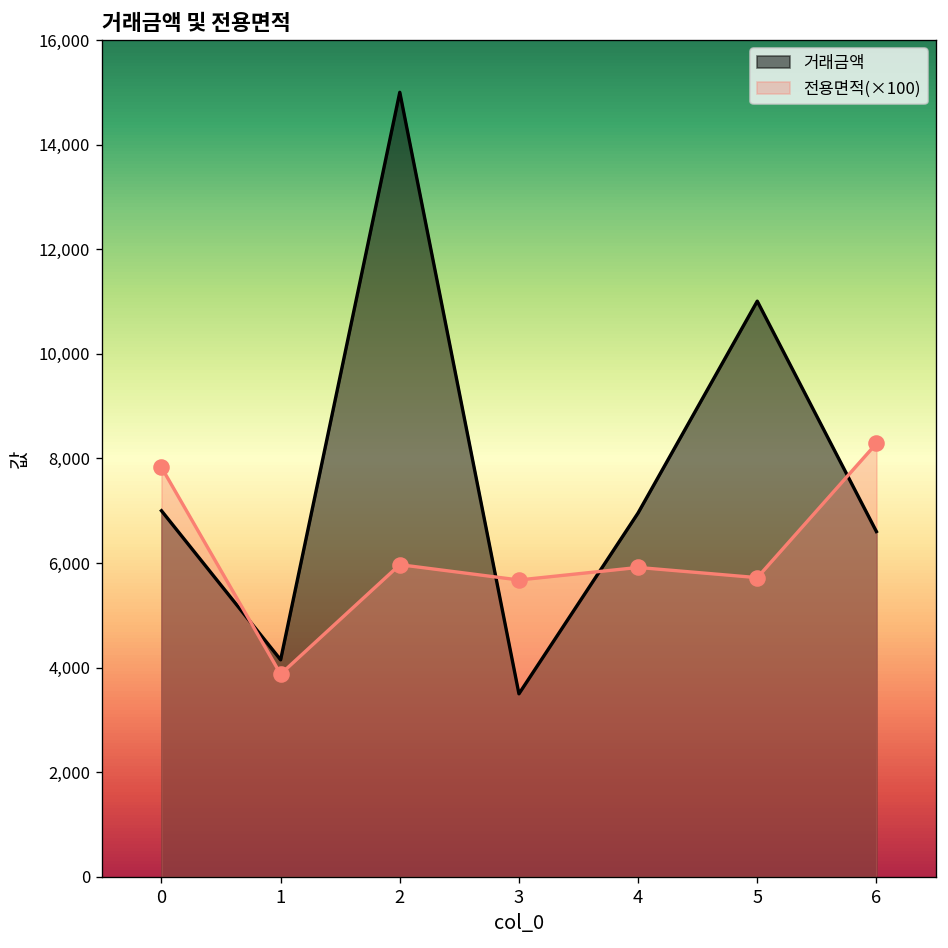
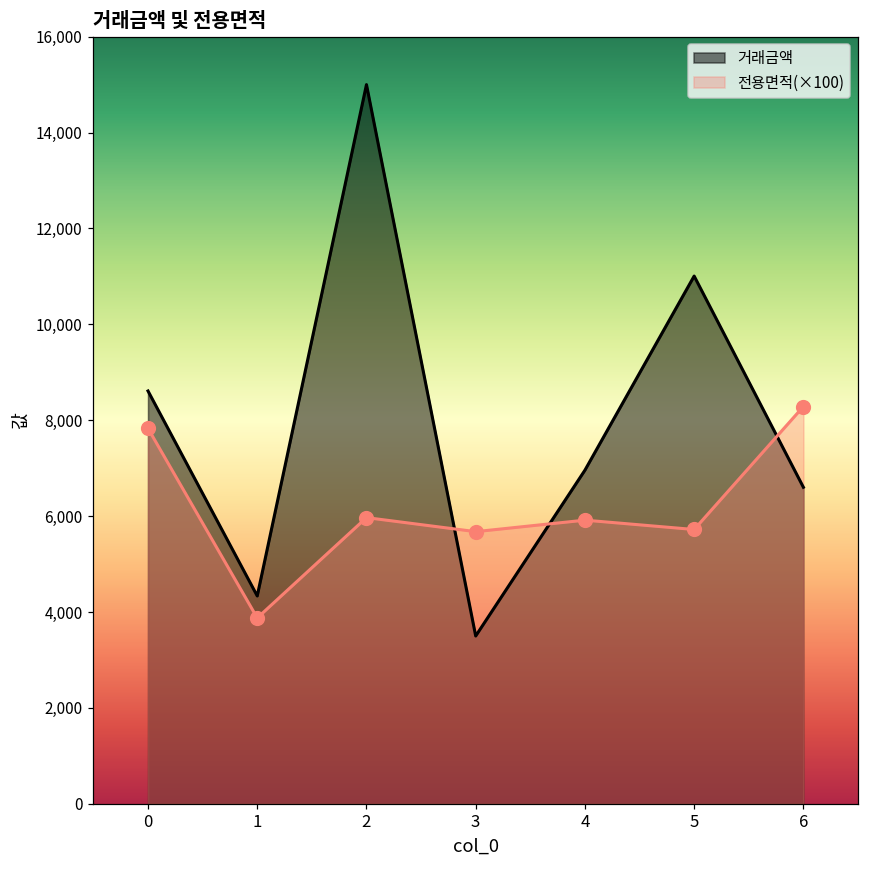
  {
    "거래금액": {
-     "0": "7,000",
-     "1": "4,200",
+     "0": "8,600",
+     "1": "4,300",
      "2": "15,000",
      "3": "3,500",
      "4": "7,000",
      "5": "11,000",
      "6": "6,600"
    },
    "전용면적(×100)": {
      "0": "7,800",
      "1": "3,900",
      "2": "6,000",
      "3": "5,700",
      "4": "5,900",
      "5": "5,700",
      "6": "8,300"
    }
  }
